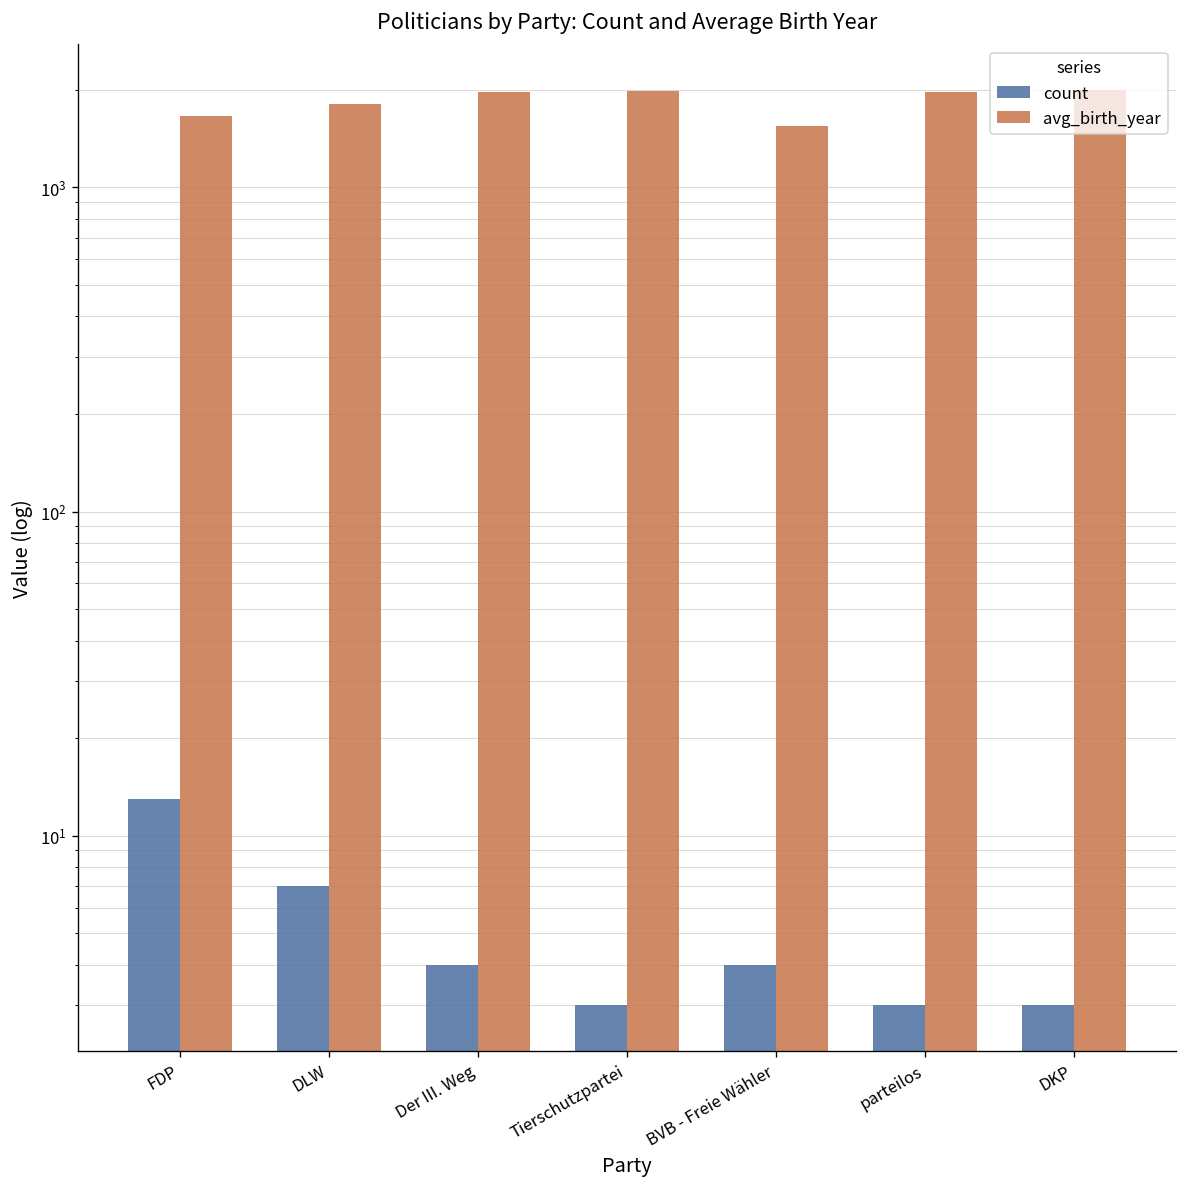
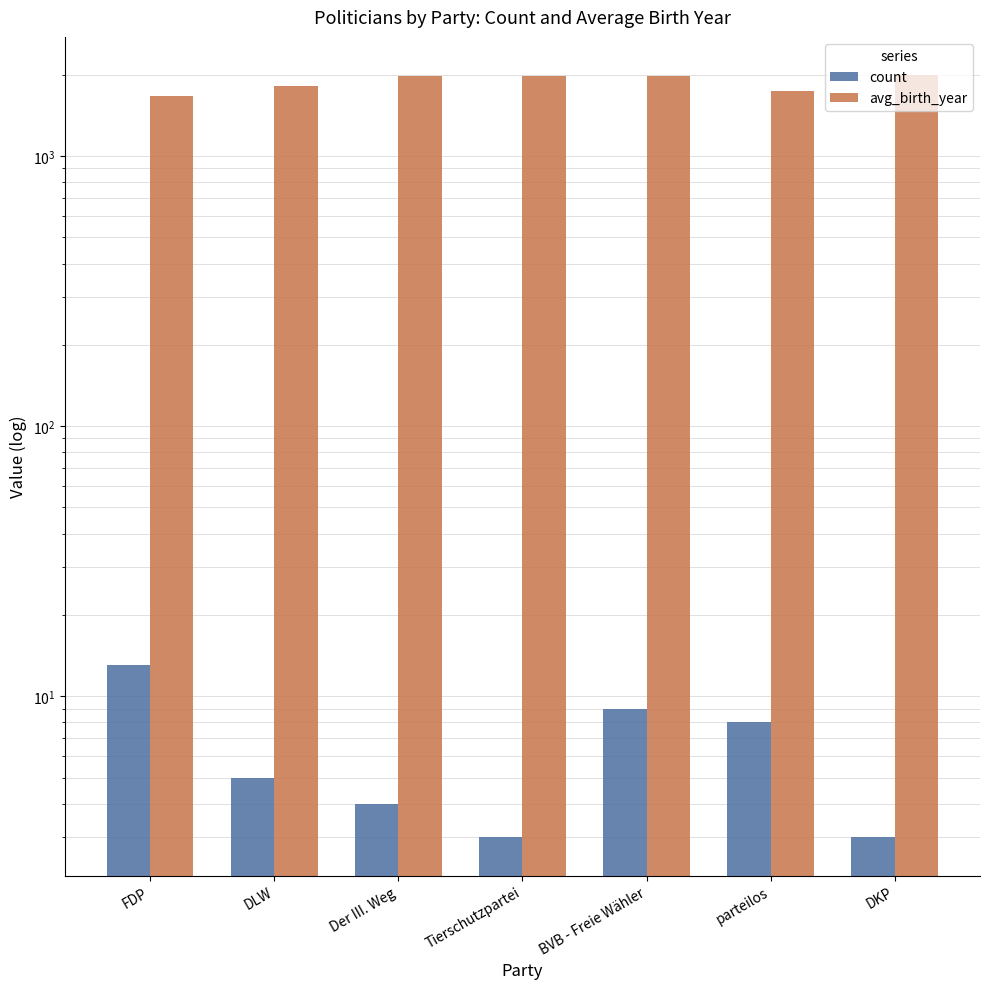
  {
    "count": {
      "FDP": 13,
-     "DLW": 7,
+     "DLW": 5,
      "Der III. Weg": 4,
      "Tierschutzpartei": 3,
-     "BVB - Freie Wähler": 4,
-     "parteilos": 3,
+     "BVB - Freie Wähler": 9,
+     "parteilos": 8,
      "DKP": 3
    },
    "avg_birth_year": {
      "FDP": 1700,
      "DLW": 1800,
      "Der III. Weg": 2000,
      "Tierschutzpartei": 2000,
-     "BVB - Freie Wähler": 1500,
-     "parteilos": 2000
+     "BVB - Freie Wähler": 2000,
+     "parteilos": 1700
    }
  }
